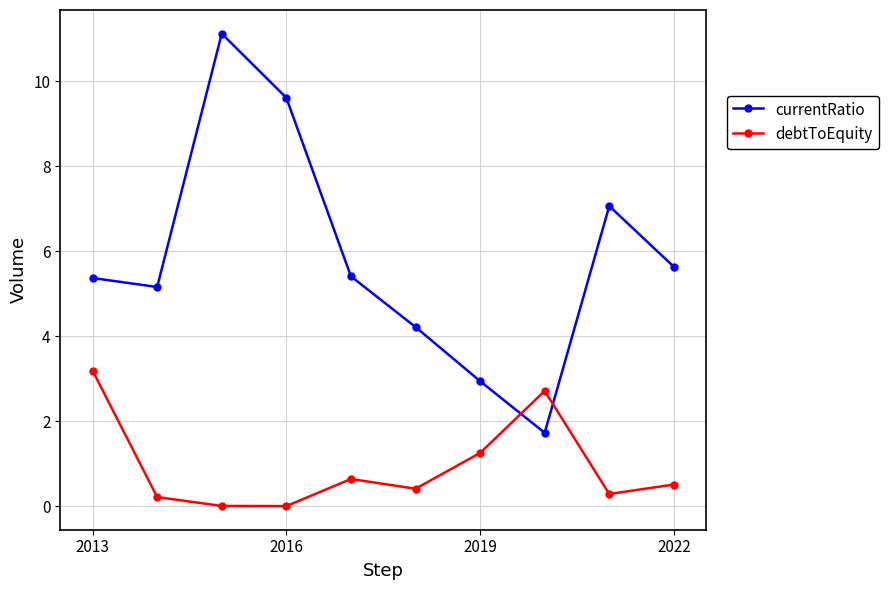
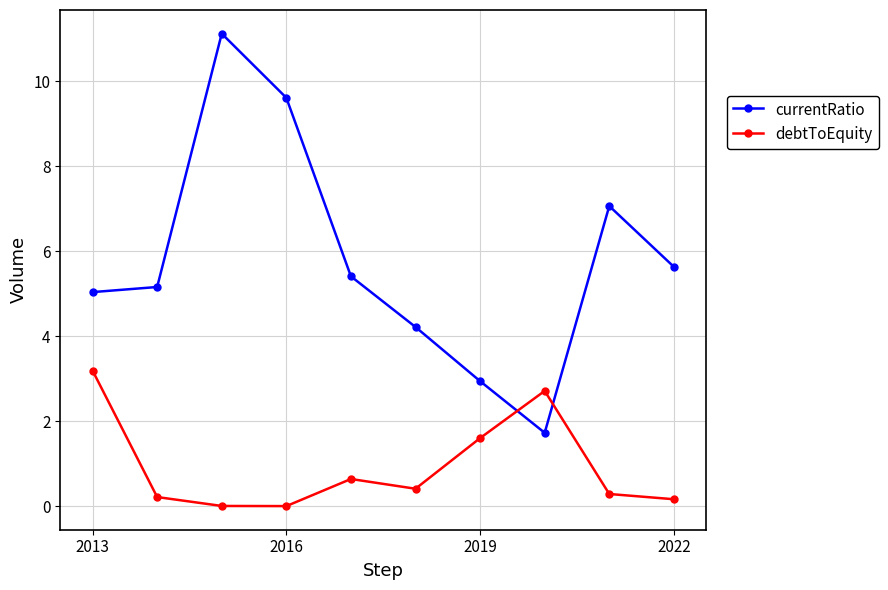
  {
    "currentRatio": {
-     "2013": 5.4,
+     "2013": 5.0,
      "2016": 9.6,
      "2019": 2.9,
      "2022": 5.6
    },
    "debtToEquity": {
      "2013": 3.2,
      "2016": 0.0,
-     "2019": 1.3,
-     "2022": 0.5
+     "2019": 1.6,
+     "2022": 0.2
    }
  }
